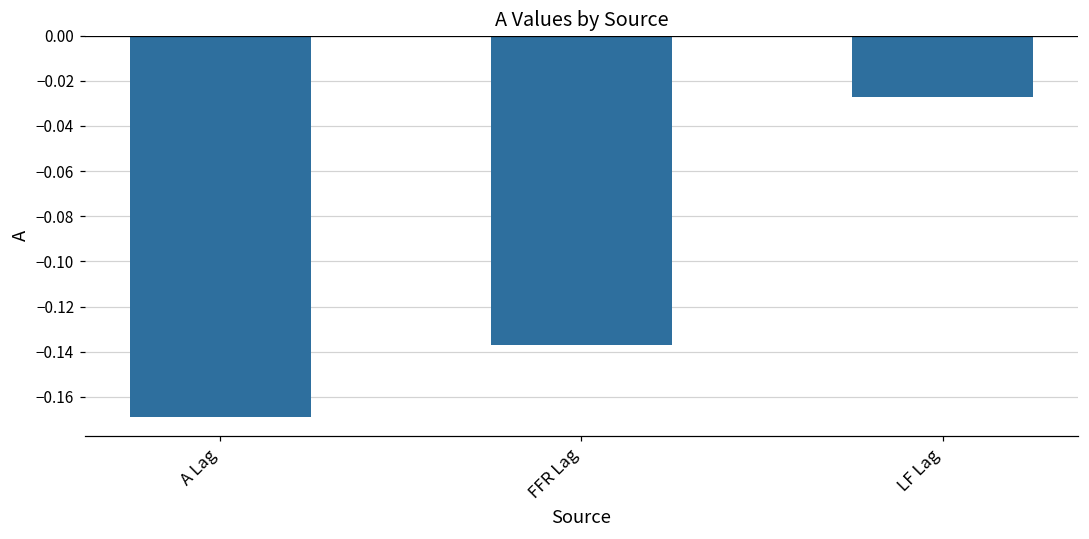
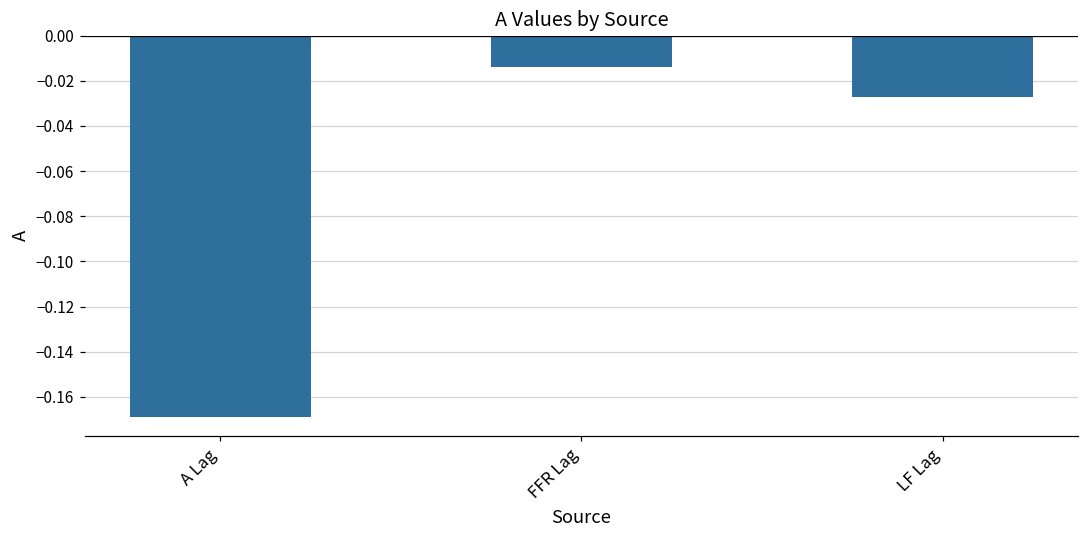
  {
    "A Lag": -0.169,
-   "FFR Lag": -0.137,
+   "FFR Lag": -0.014,
    "LF Lag": -0.027
  }
